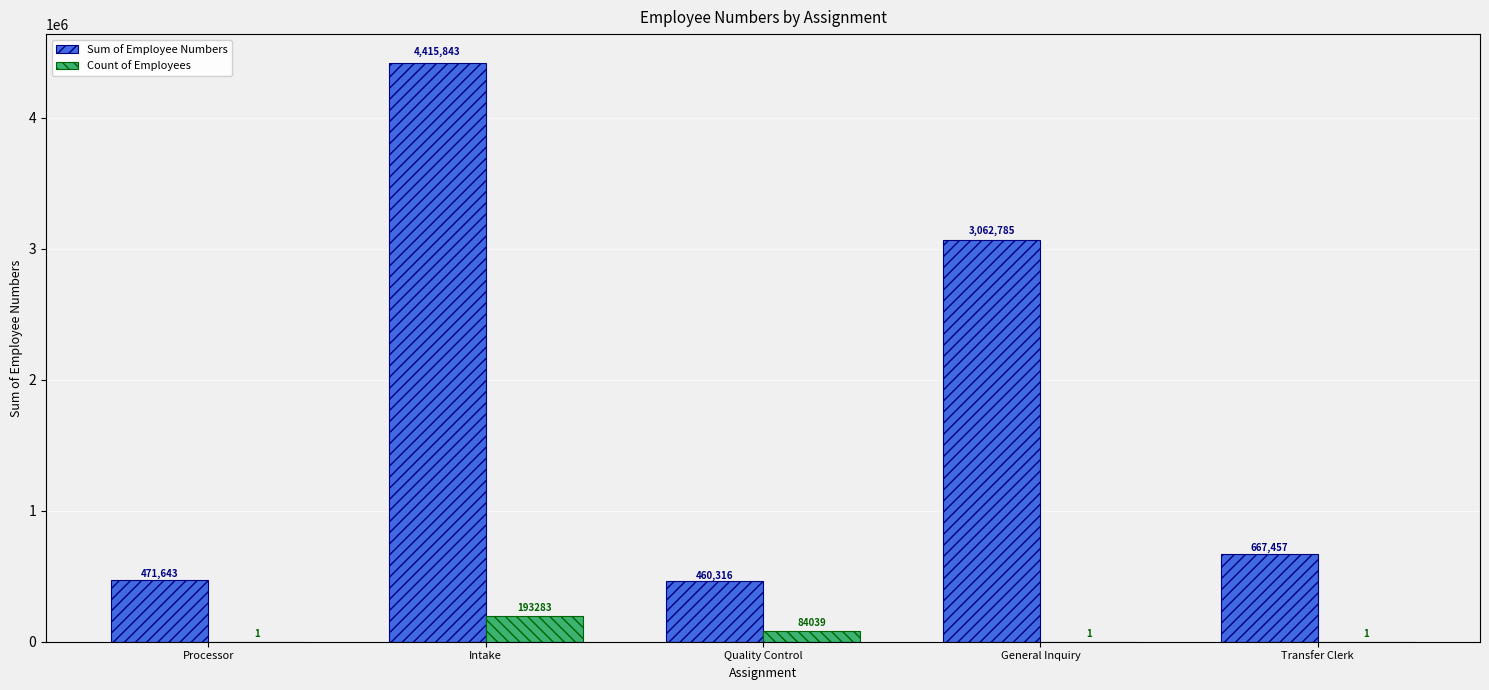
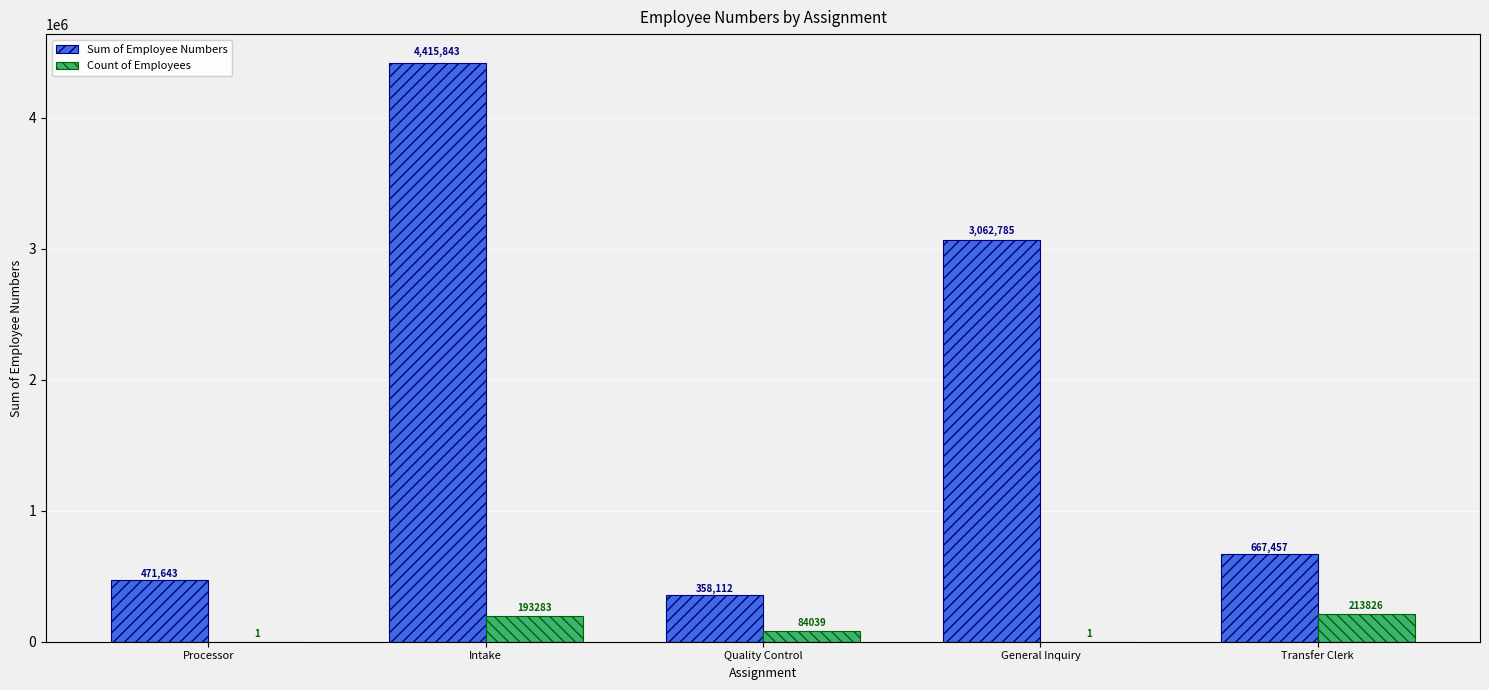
  {
    "Sum of Employee Numbers": {
      "Processor": "471,643",
      "Intake": "4,415,843",
-     "Quality Control": "460,316",
+     "Quality Control": "358,112",
      "General Inquiry": "3,062,785",
      "Transfer Clerk": "667,457"
    },
    "Count of Employees": {
      "Processor": "1",
      "Intake": "193283",
      "Quality Control": "84039",
      "General Inquiry": "1",
-     "Transfer Clerk": "1"
+     "Transfer Clerk": "213826"
    }
  }
